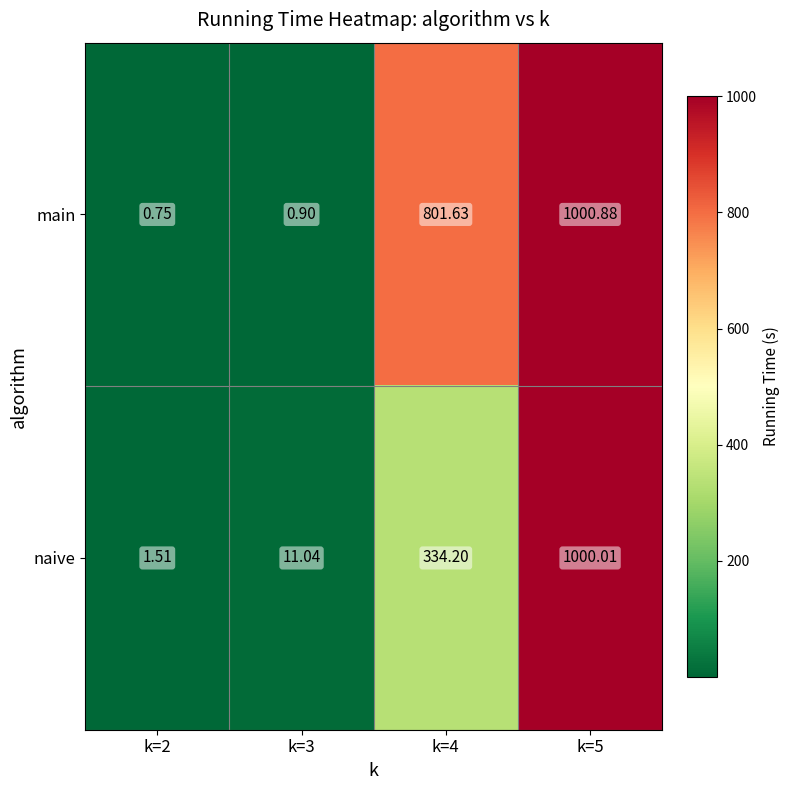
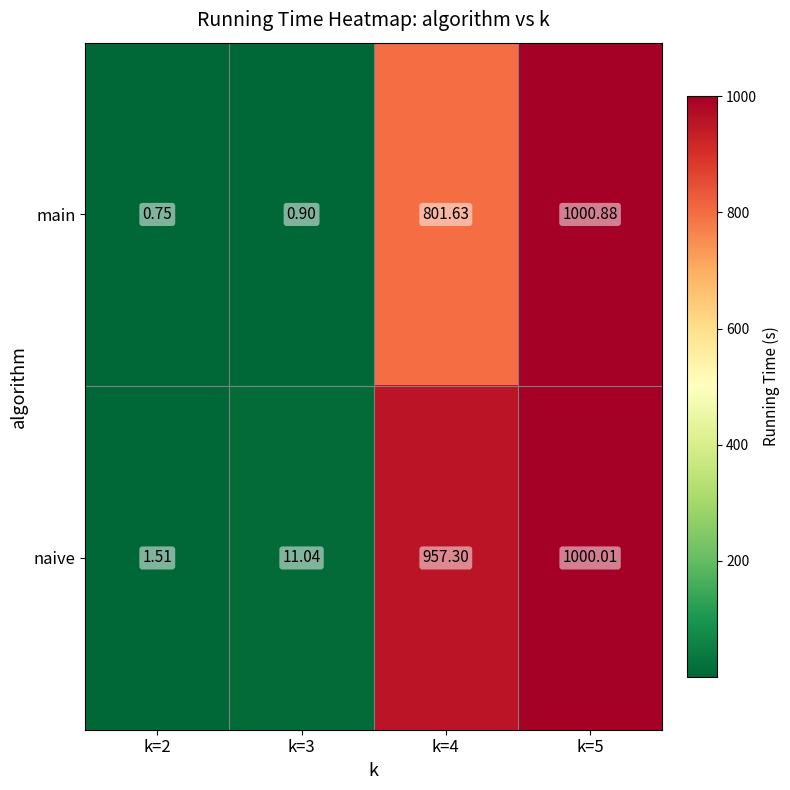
  {
    "naive": {
-     "k=4": 334.20
+     "k=4": 957.30
    }
  }
